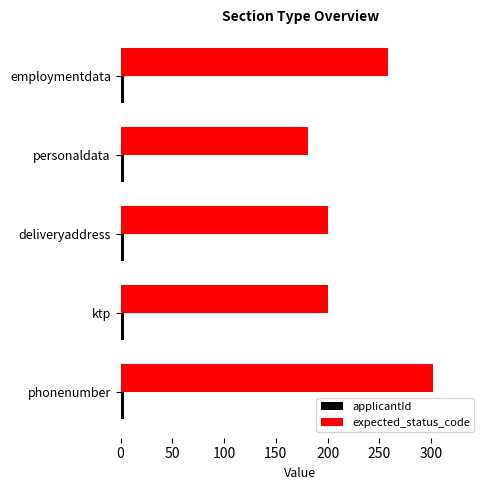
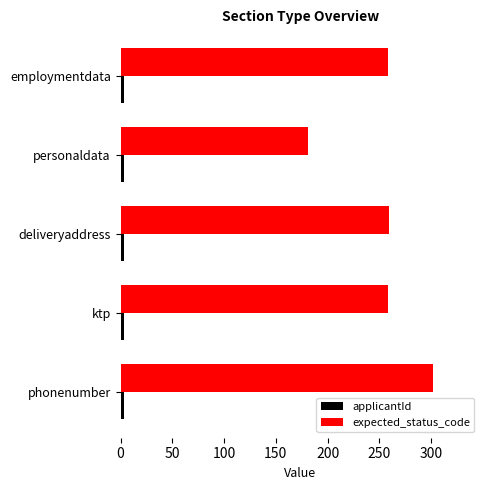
  {
    "applicantId": {
      "employmentdata": 3,
      "personaldata": 3,
      "deliveryaddress": 3,
      "ktp": 3,
      "phonenumber": 3
    },
    "expected_status_code": {
      "employmentdata": 258,
      "personaldata": 181,
-     "deliveryaddress": 200,
-     "ktp": 200,
+     "deliveryaddress": 259,
+     "ktp": 258,
      "phonenumber": 302
    }
  }
